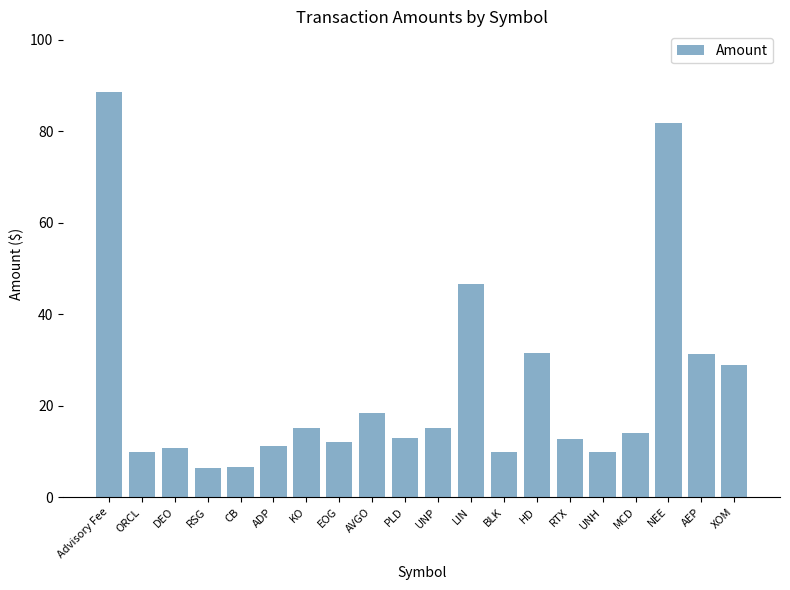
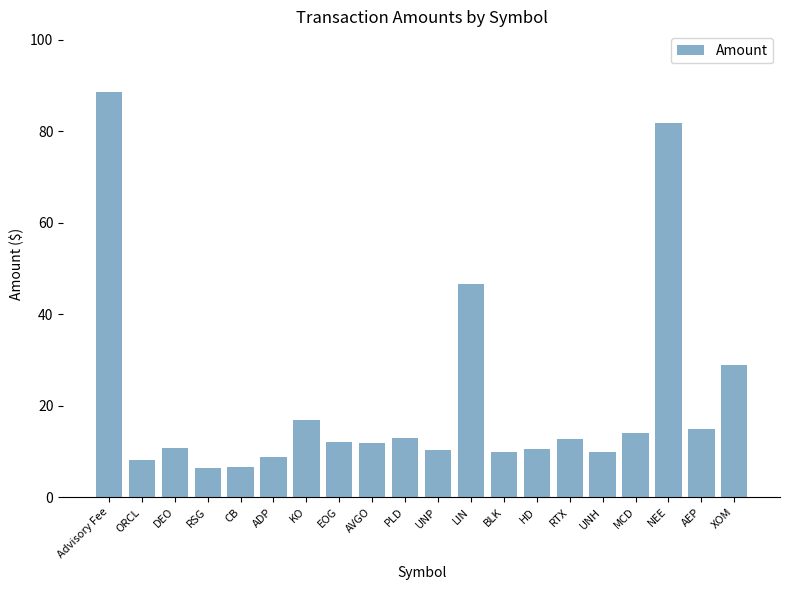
  {
    "Advisory Fee": 89,
-   "ORCL": 10,
+   "ORCL": 8,
    "DEO": 11,
    "RSG": 6,
    "CB": 7,
-   "ADP": 11,
-   "KO": 15,
+   "ADP": 9,
+   "KO": 17,
    "EOG": 12,
-   "AVGO": 18,
+   "AVGO": 12,
    "PLD": 13,
-   "UNP": 15,
+   "UNP": 10,
    "LIN": 47,
    "BLK": 10,
-   "HD": 32,
+   "HD": 10,
    "RTX": 13,
    "UNH": 10,
    "MCD": 14,
    "NEE": 82,
-   "AEP": 31,
+   "AEP": 15,
    "XOM": 29
  }
